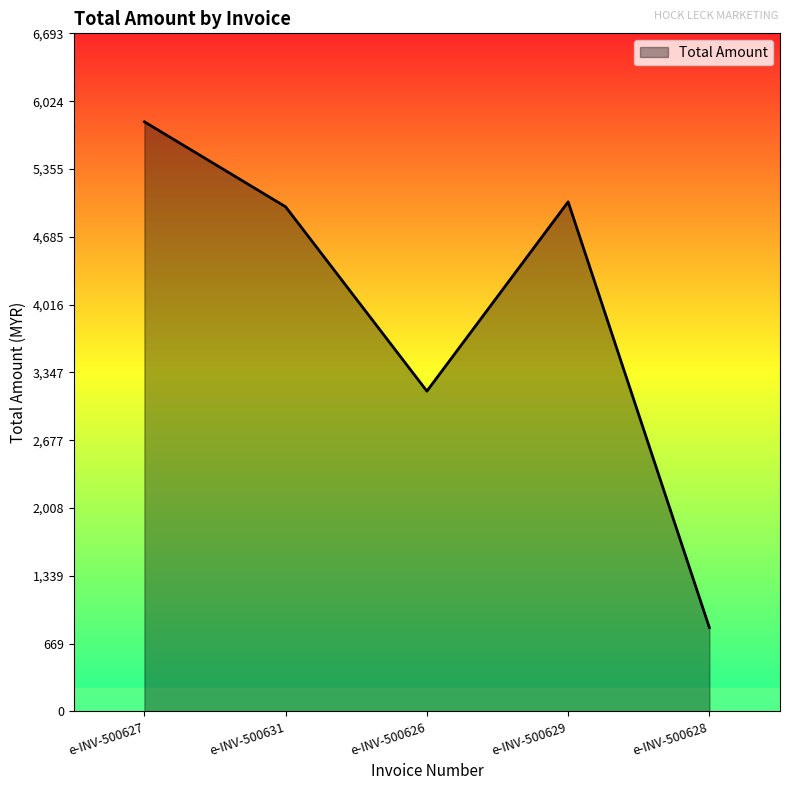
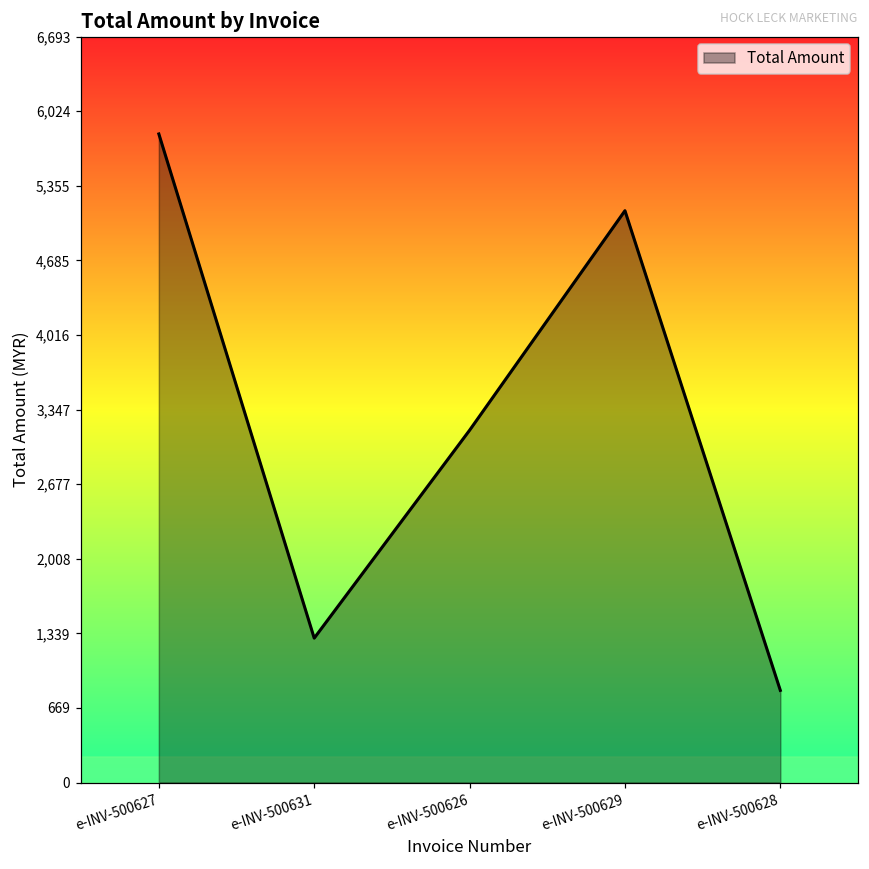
  {
    "e-INV-500627": "5,820",
-   "e-INV-500631": "4,980",
+   "e-INV-500631": "1,300",
    "e-INV-500626": "3,160",
-   "e-INV-500629": "5,030",
+   "e-INV-500629": "5,130",
    "e-INV-500628": "830"
  }
